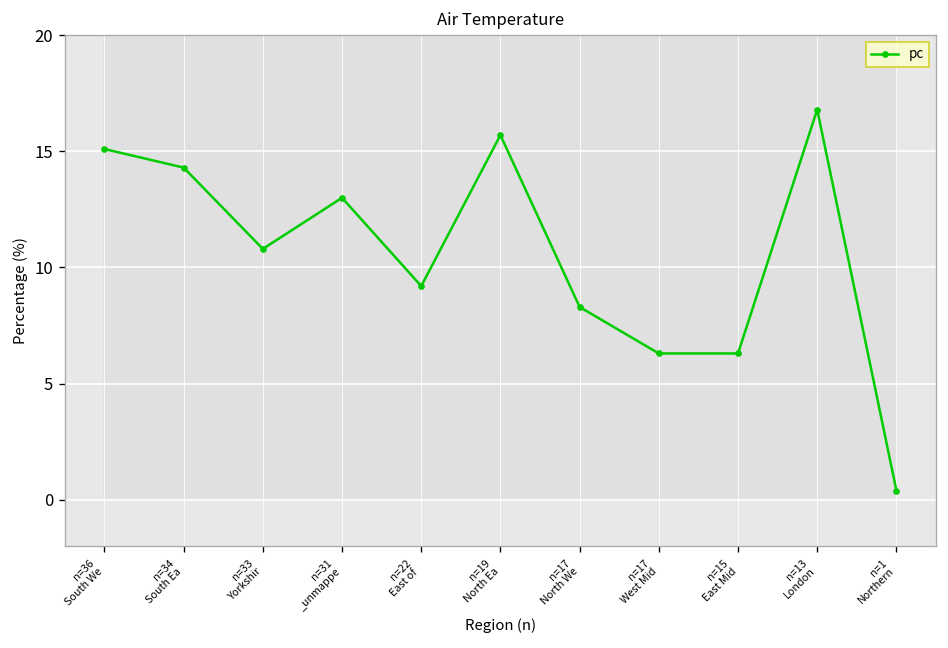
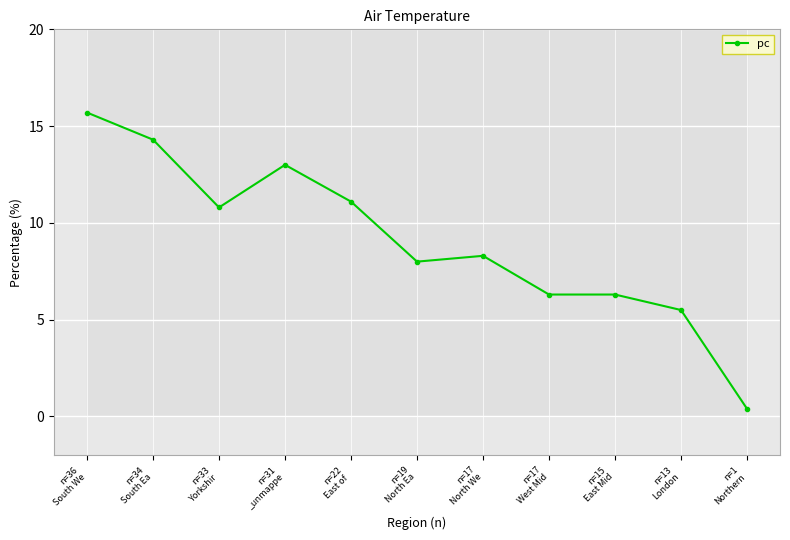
  {
    "pc": {
-     "n=36 South We": 15.1,
+     "n=36 South We": 15.7,
      "n=34 South Ea": 14.3,
      "n=33 Yorkshir": 10.8,
      "n=31 _unmappe": 13.0,
-     "n=22 East of": 9.2,
-     "n=19 North Ea": 15.7,
+     "n=22 East of": 11.1,
+     "n=19 North Ea": 8.0,
      "n=17 North We": 8.3,
      "n=17 West Mid": 6.3,
      "n=15 East Mid": 6.3,
-     "n=13 London": 16.8,
+     "n=13 London": 5.5,
      "n=1 Northern": 0.4
    }
  }
